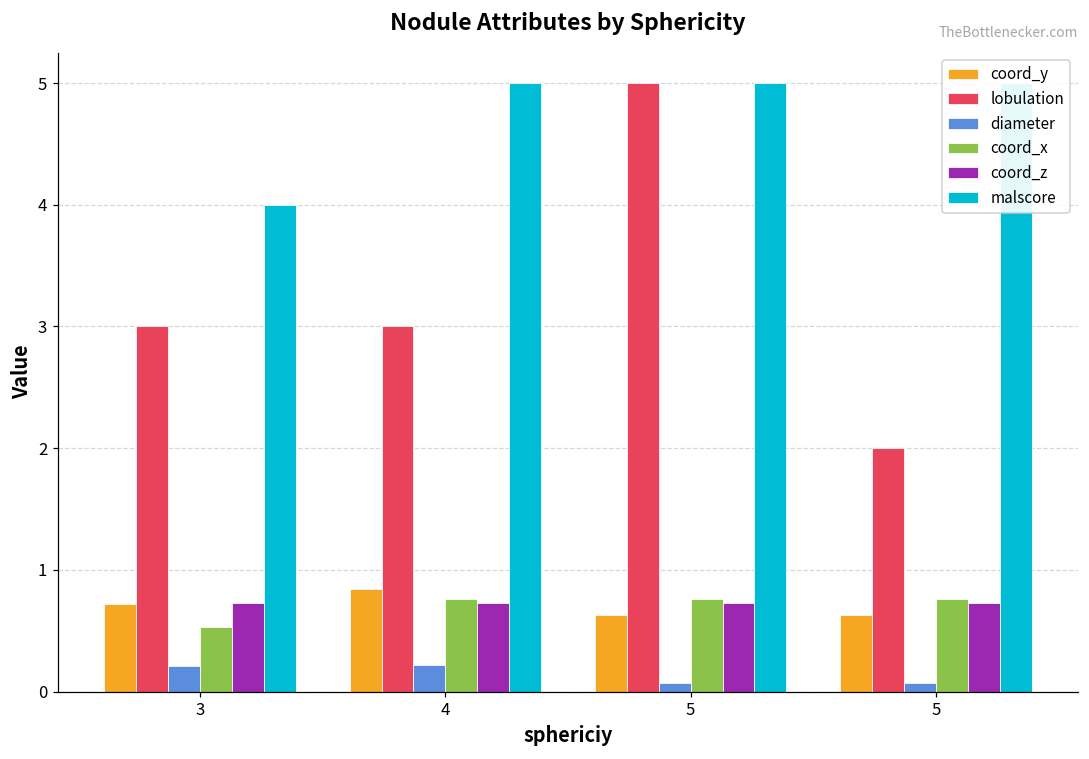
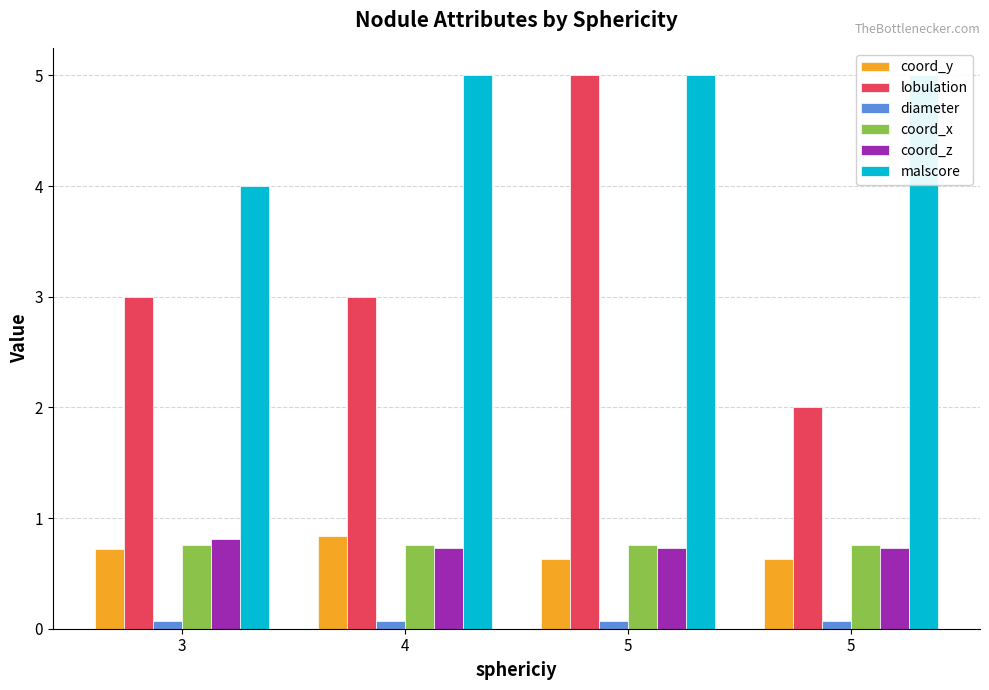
  {
    "coord_y": {
      "3": 0.72,
      "4": 0.84
    },
    "lobulation": {
      "3": 3.00,
      "4": 3.00
    },
    "diameter": {
-     "3": 0.21,
-     "4": 0.22
+     "3": 0.07,
+     "4": 0.07
    },
    "coord_x": {
-     "3": 0.53,
+     "3": 0.76,
      "4": 0.76
    },
    "coord_z": {
-     "3": 0.73,
+     "3": 0.81,
      "4": 0.73
    },
    "malscore": {
      "3": 4.00,
      "4": 5.00
    }
  }
